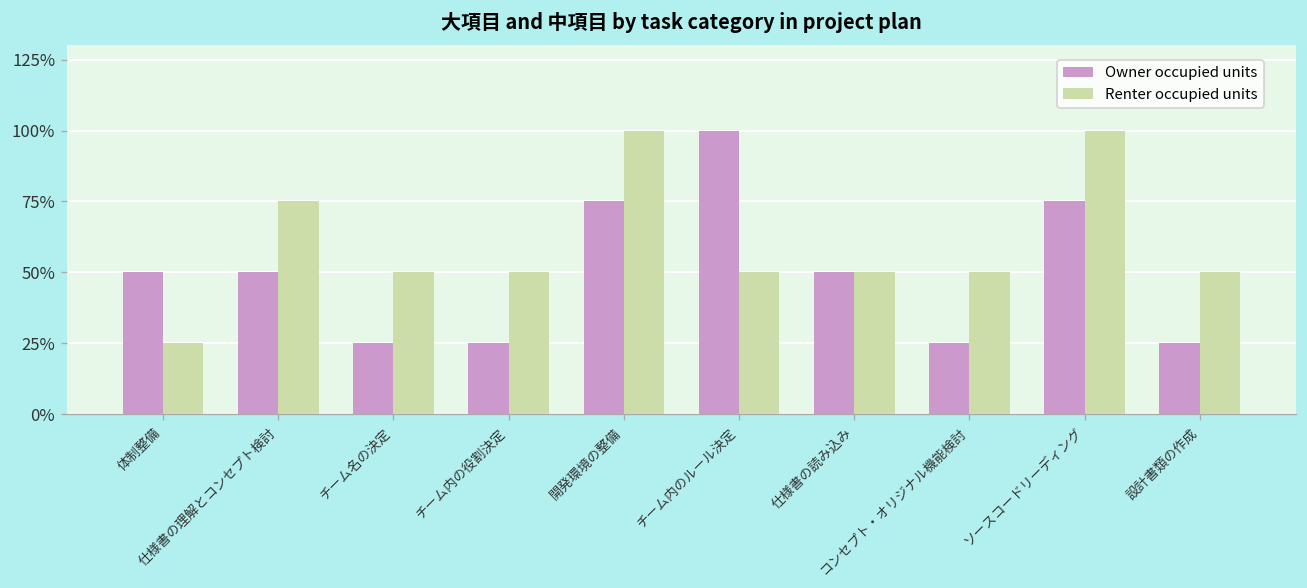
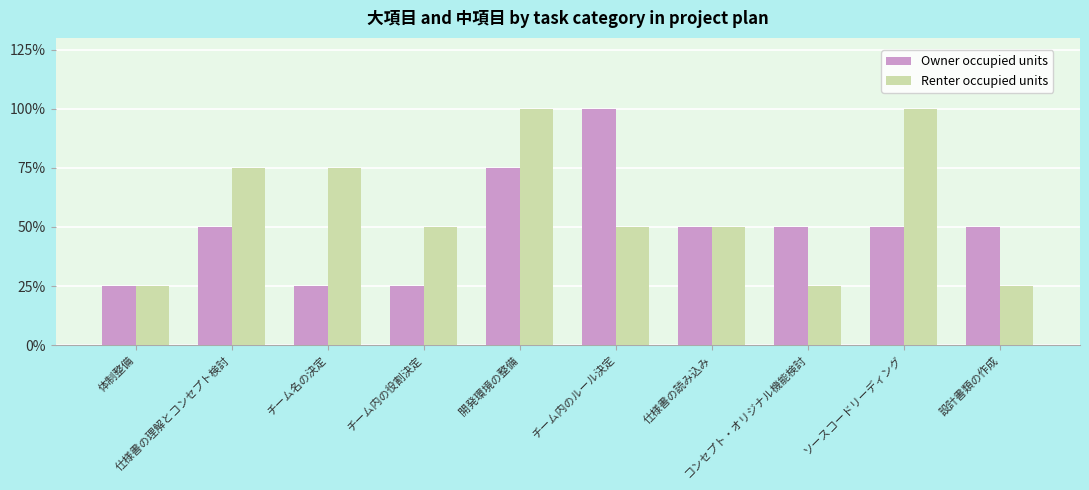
  {
    "Owner occupied units": {
-     "体制整備": "50%",
+     "体制整備": "25%",
      "仕様書の理解とコンセプト検討": "50%",
      "チーム名の決定": "25%",
      "チーム内の役割決定": "25%",
      "開発環境の整備": "75%",
      "チーム内のルール決定": "100%",
      "仕様書の読み込み": "50%",
-     "コンセプト・オリジナル機能検討": "25%",
-     "ソースコードリーディング": "75%",
-     "設計書類の作成": "25%"
+     "コンセプト・オリジナル機能検討": "50%",
+     "ソースコードリーディング": "50%",
+     "設計書類の作成": "50%"
    },
    "Renter occupied units": {
      "体制整備": "25%",
      "仕様書の理解とコンセプト検討": "75%",
-     "チーム名の決定": "50%",
+     "チーム名の決定": "75%",
      "チーム内の役割決定": "50%",
      "開発環境の整備": "100%",
      "チーム内のルール決定": "50%",
      "仕様書の読み込み": "50%",
-     "コンセプト・オリジナル機能検討": "50%",
+     "コンセプト・オリジナル機能検討": "25%",
      "ソースコードリーディング": "100%",
-     "設計書類の作成": "50%"
+     "設計書類の作成": "25%"
    }
  }
